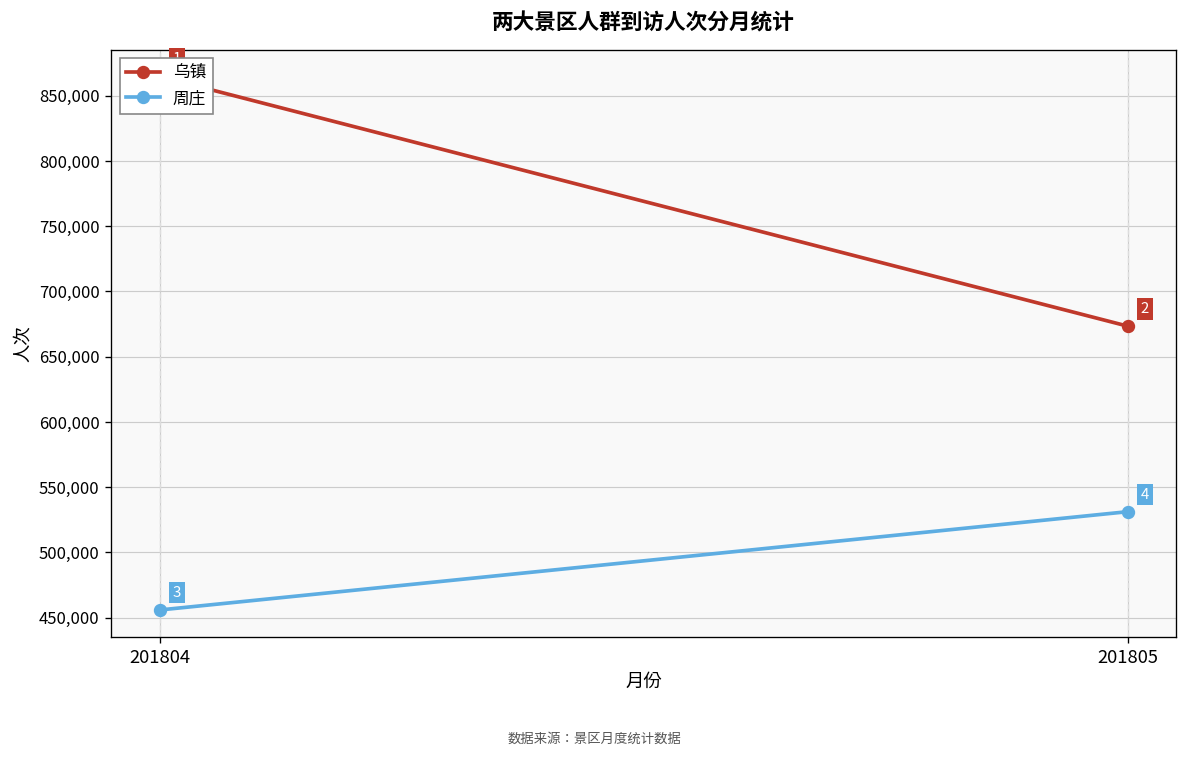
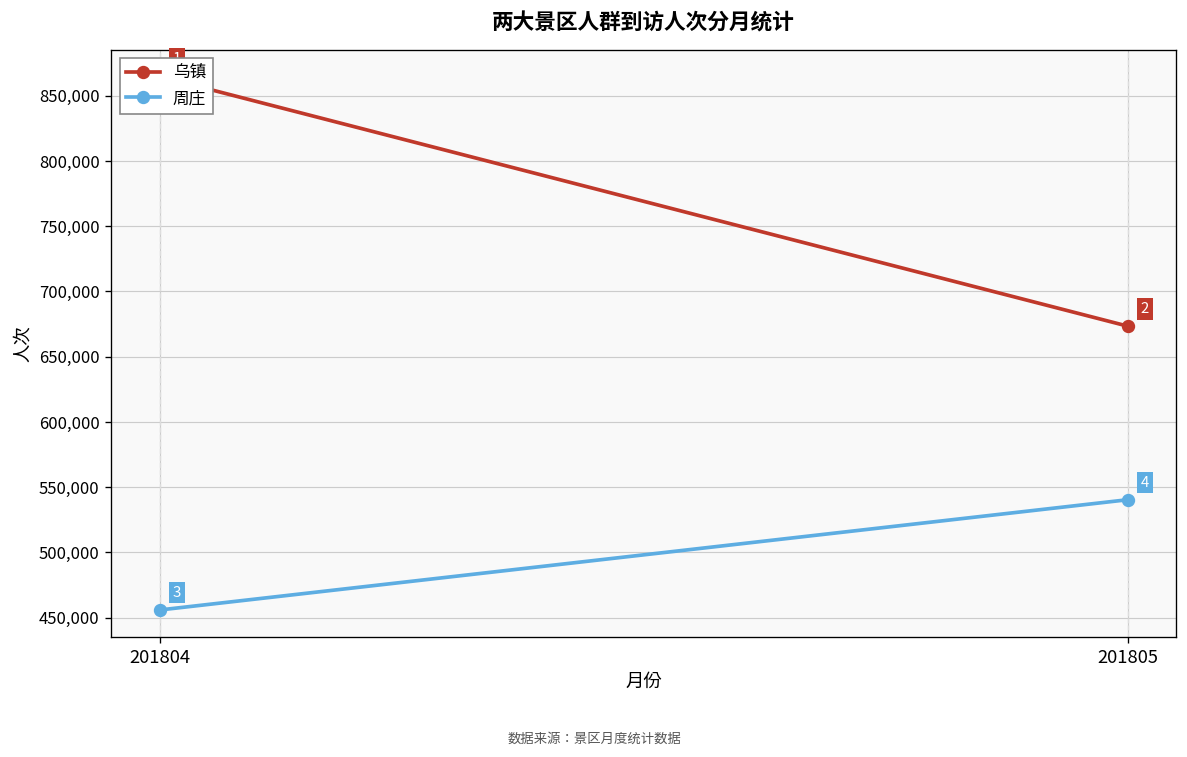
  {
    "周庄": {
-     "201805": "531,000"
+     "201805": "540,000"
    }
  }
